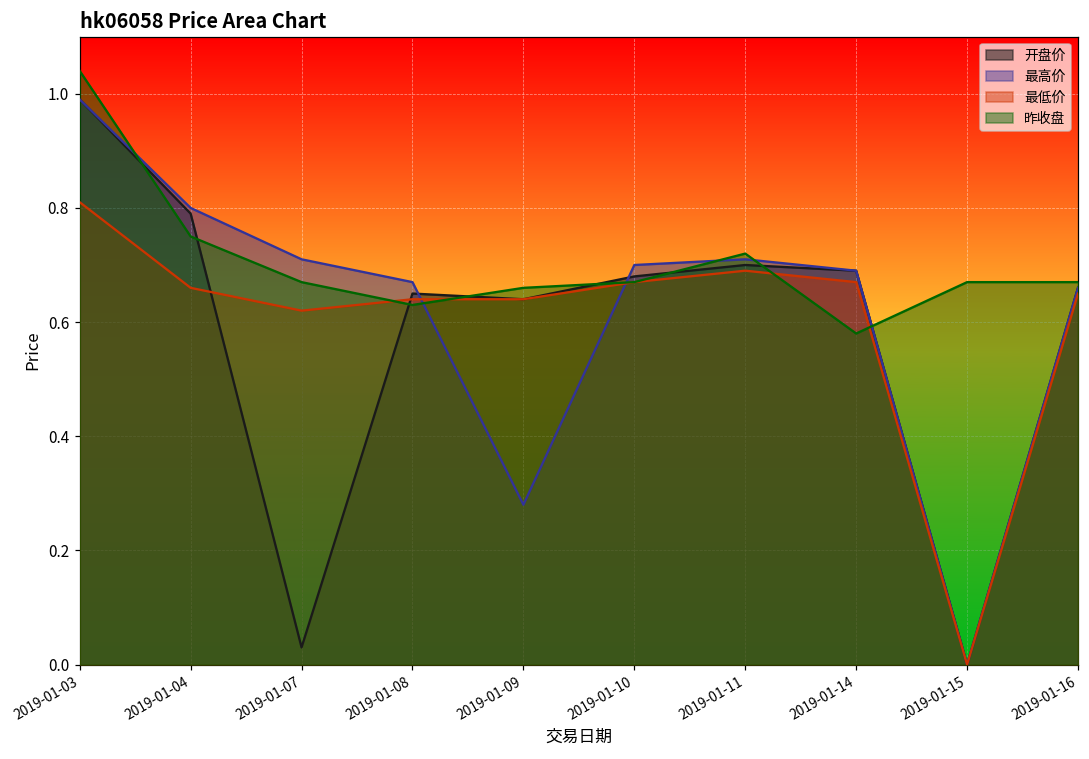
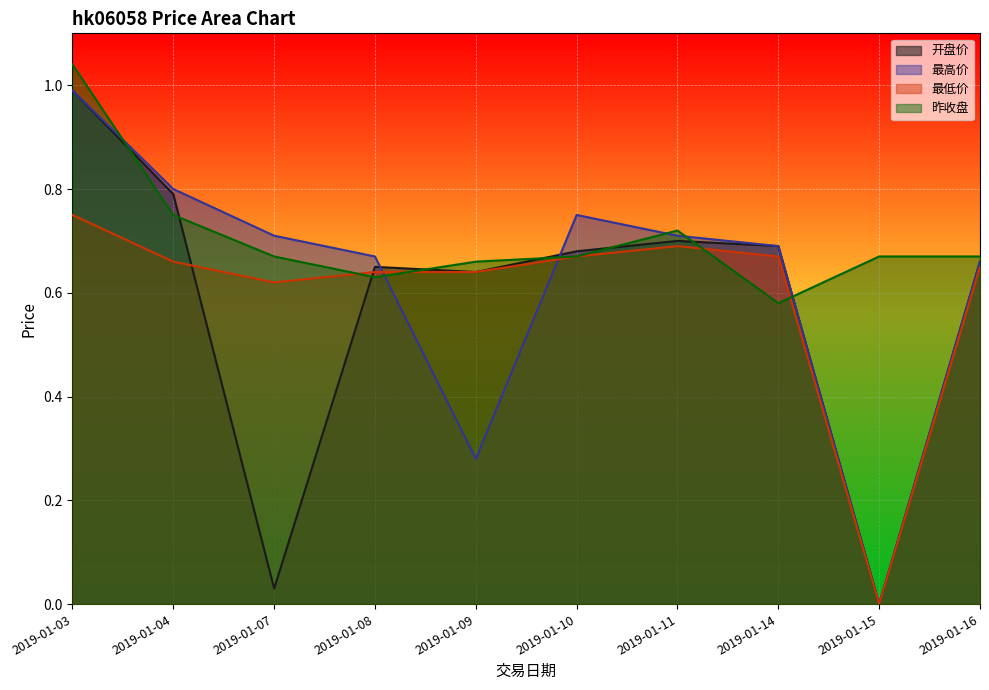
  {
    "开盘价": {
      "2019-01-04": 0.79,
      "2019-01-07": 0.03,
      "2019-01-08": 0.65,
      "2019-01-10": 0.68,
      "2019-01-11": 0.70
    },
    "最高价": {
      "2019-01-04": 0.80,
      "2019-01-07": 0.71,
      "2019-01-08": 0.67,
      "2019-01-09": 0.28,
-     "2019-01-10": 0.70,
+     "2019-01-10": 0.75,
      "2019-01-11": 0.71
    },
    "最低价": {
-     "2019-01-03": 0.81,
+     "2019-01-03": 0.75,
      "2019-01-04": 0.66,
      "2019-01-07": 0.62,
      "2019-01-08": 0.64,
      "2019-01-11": 0.69,
      "2019-01-14": 0.67,
      "2019-01-16": 0.65
    },
    "昨收盘": {
      "2019-01-03": 1.04,
      "2019-01-04": 0.75,
      "2019-01-07": 0.67,
      "2019-01-08": 0.63,
      "2019-01-09": 0.66,
      "2019-01-11": 0.72,
      "2019-01-14": 0.58,
      "2019-01-15": 0.67,
      "2019-01-16": 0.67
    }
  }
